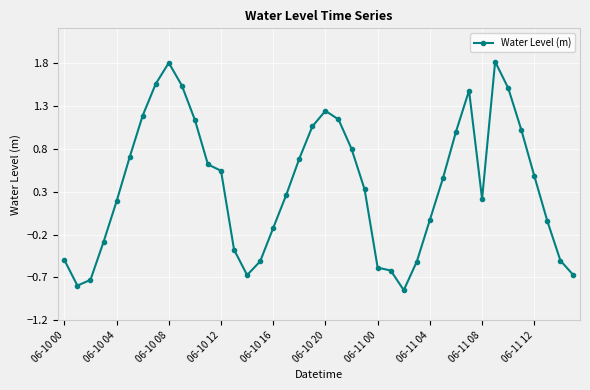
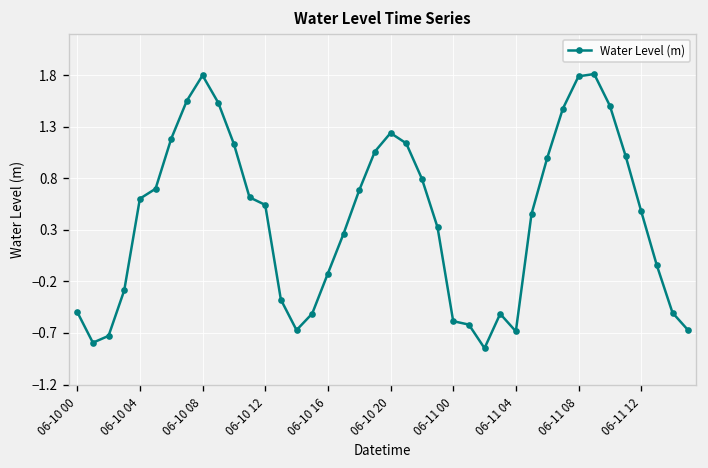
  {
    "06-10 00": -0.5,
-   "06-10 04": 0.2,
+   "06-10 04": 0.6,
    "06-10 08": 1.8,
    "06-10 12": 0.5,
    "06-10 16": -0.1,
    "06-10 20": 1.2,
    "06-11 00": -0.6,
-   "06-11 04": 0.0,
-   "06-11 08": 0.2,
+   "06-11 04": -0.7,
+   "06-11 08": 1.8,
    "06-11 12": 0.5
  }
